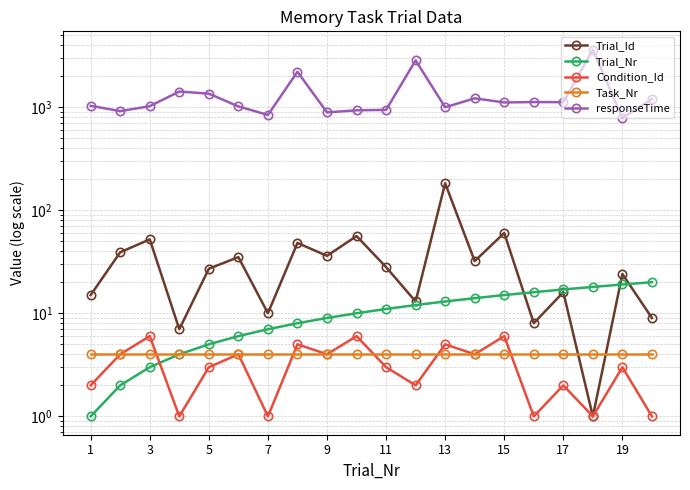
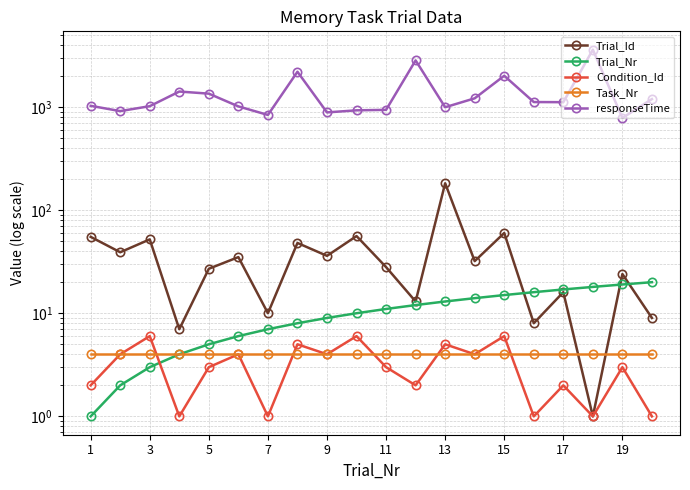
  {
    "Trial_Id": {
-     "1": 15,
+     "1": 60,
      "3": 50,
      "5": 27,
      "7": 10,
      "9": 36,
      "11": 28,
      "13": 180,
      "15": 60,
      "17": 16,
      "19": 24
    },
    "Trial_Nr": {
      "1": 1,
      "3": 3,
      "5": 5,
      "7": 7,
      "9": 9,
      "11": 11,
      "13": 13,
      "15": 15,
      "17": 17,
      "19": 19
    },
    "responseTime": {
      "1": 1000,
      "3": 1000,
      "5": 1300,
      "7": 800,
      "9": 900,
      "11": 900,
      "13": 1000,
-     "15": 1100
+     "15": 2000
    }
  }
